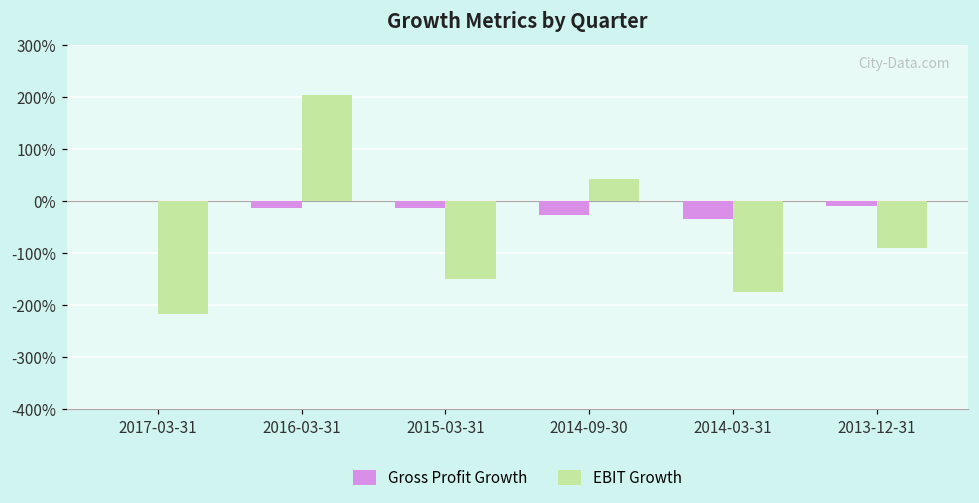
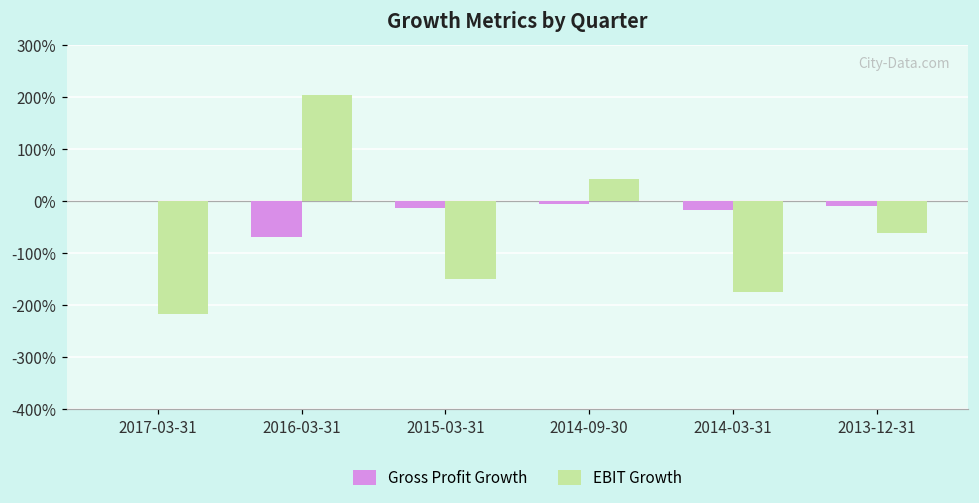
  {
    "Gross Profit Growth": {
-     "2016-03-31": "-10%",
+     "2016-03-31": "-70%",
      "2015-03-31": "-10%",
-     "2014-09-30": "-30%",
-     "2014-03-31": "-40%",
+     "2014-09-30": "-10%",
+     "2014-03-31": "-20%",
      "2013-12-31": "-10%"
    },
    "EBIT Growth": {
      "2017-03-31": "-220%",
      "2016-03-31": "200%",
      "2015-03-31": "-150%",
      "2014-09-30": "40%",
      "2014-03-31": "-180%",
-     "2013-12-31": "-90%"
+     "2013-12-31": "-60%"
    }
  }
